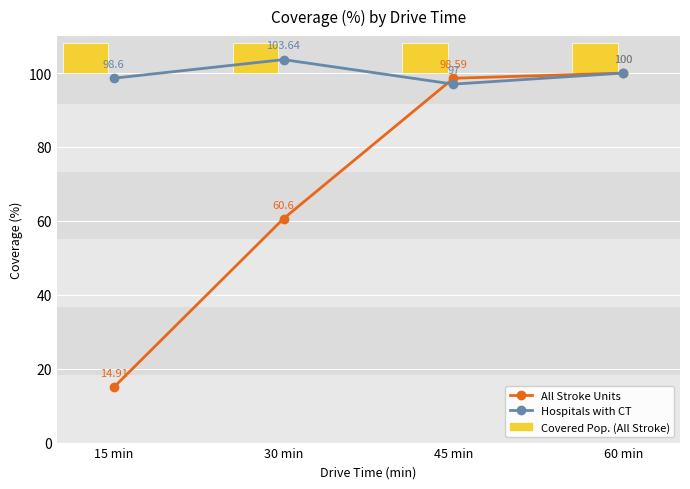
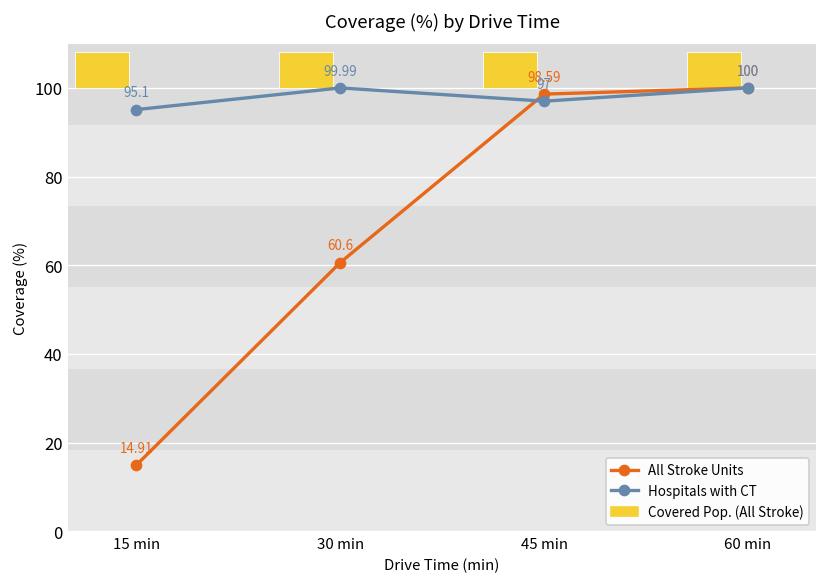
  {
    "All Stroke Units": {
      "15 min": 14.91,
      "30 min": 60.6
    },
    "Hospitals with CT": {
-     "15 min": 98.6,
-     "30 min": 103.64
+     "15 min": 95.1,
+     "30 min": 99.99
    }
  }
